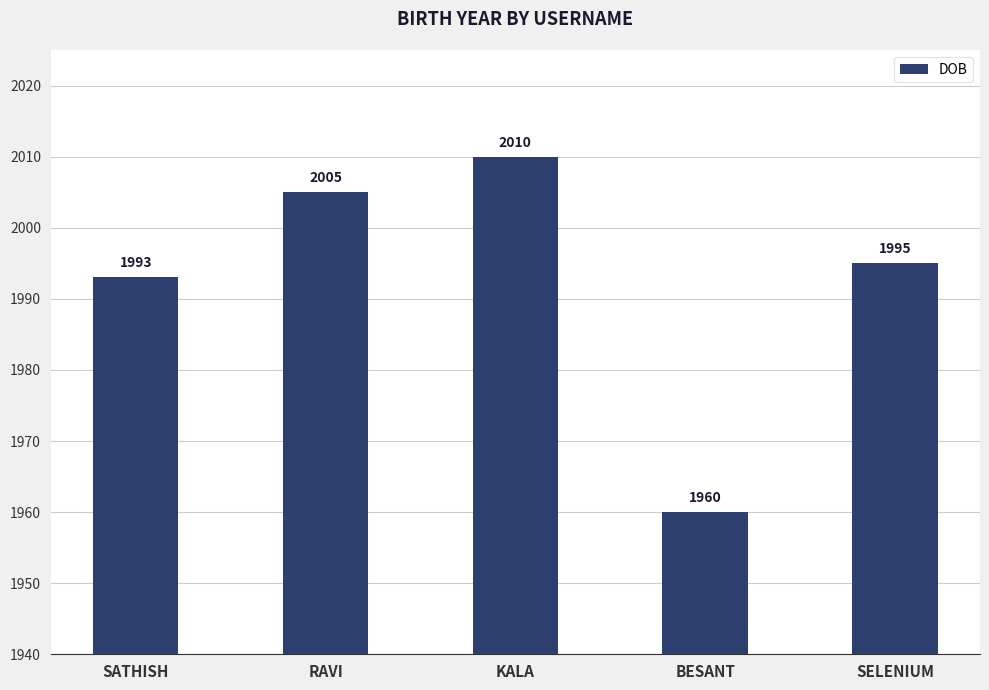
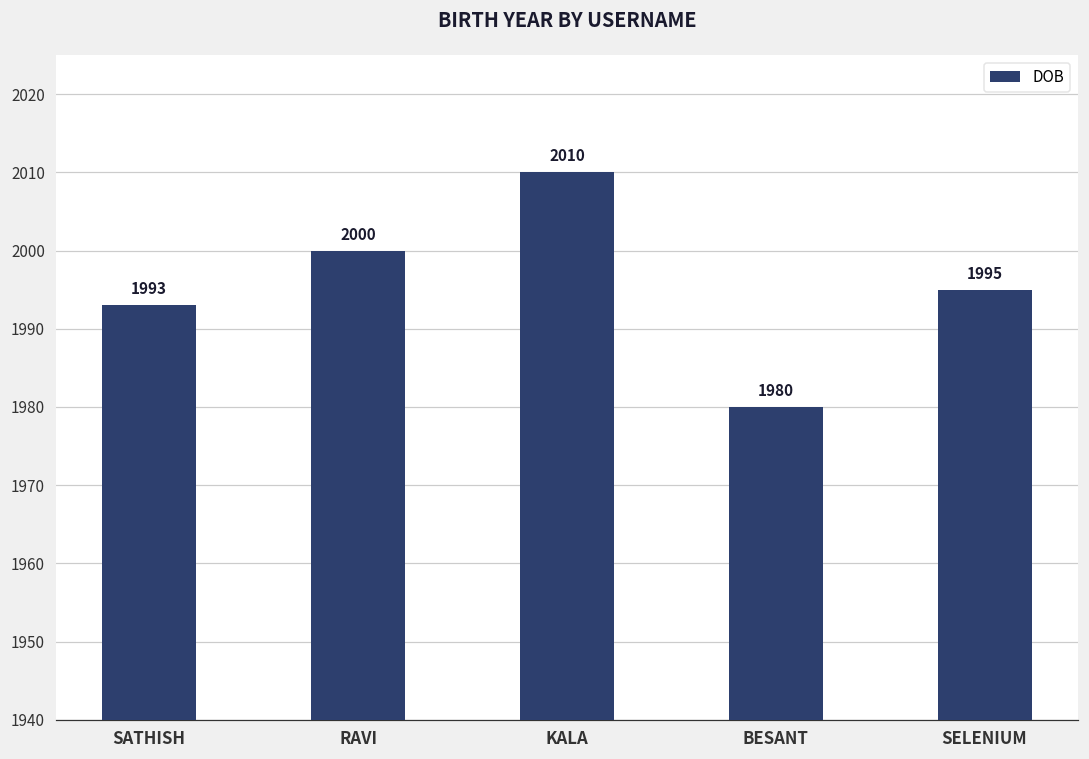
  {
    "SATHISH": 1993,
-   "RAVI": 2005,
+   "RAVI": 2000,
    "KALA": 2010,
-   "BESANT": 1960,
+   "BESANT": 1980,
    "SELENIUM": 1995
  }
